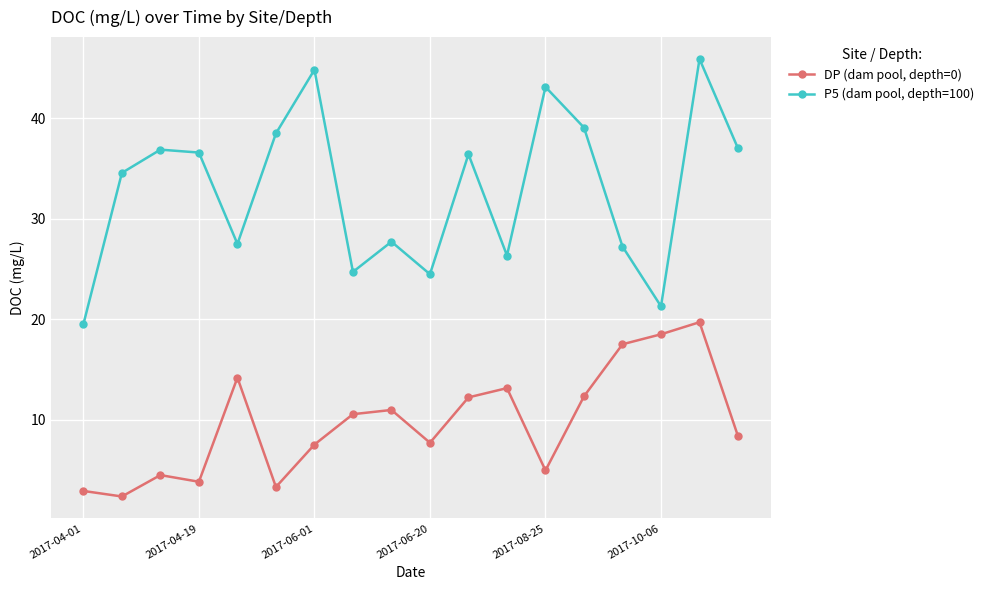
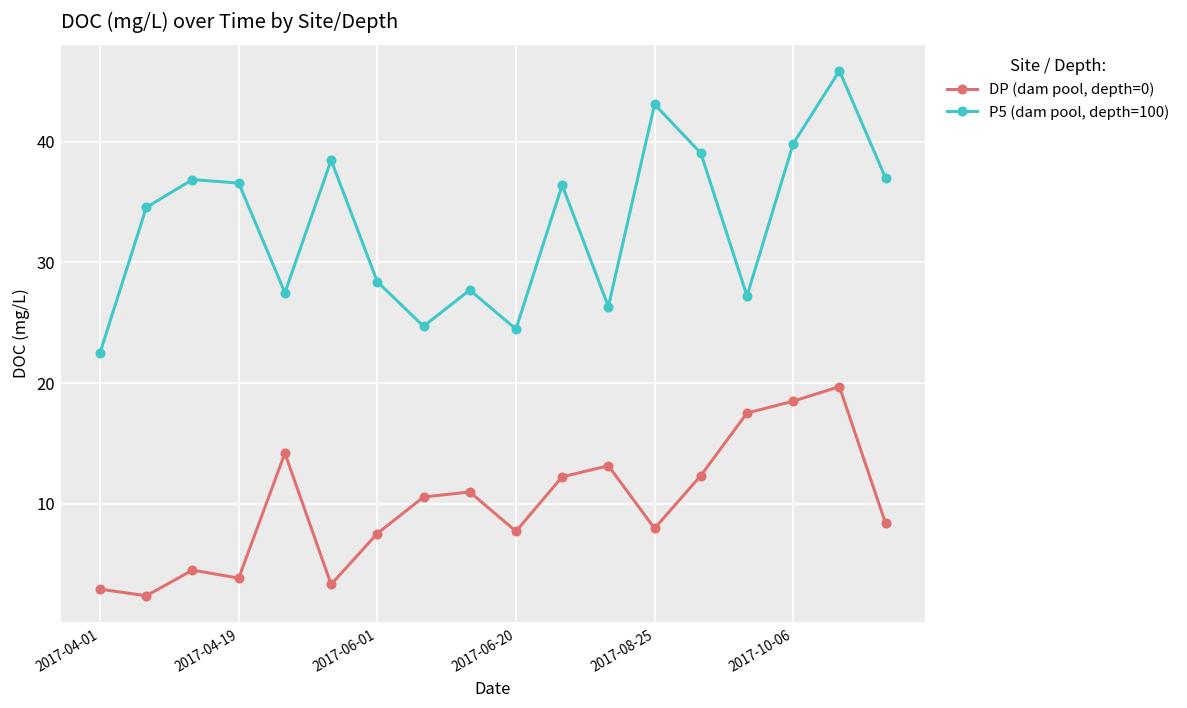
  {
    "DP (dam pool, depth=0)": {
      "2017-04-01": 2.9,
      "2017-04-19": 3.9,
      "2017-06-01": 7.5,
      "2017-06-20": 7.7,
-     "2017-08-25": 5.0,
+     "2017-08-25": 8.0,
      "2017-10-06": 18.5
    },
    "P5 (dam pool, depth=100)": {
-     "2017-04-01": 19.5,
+     "2017-04-01": 22.5,
      "2017-04-19": 36.6,
-     "2017-06-01": 44.8,
+     "2017-06-01": 28.4,
      "2017-06-20": 24.5,
      "2017-08-25": 43.1,
-     "2017-10-06": 21.3
+     "2017-10-06": 39.8
    }
  }
